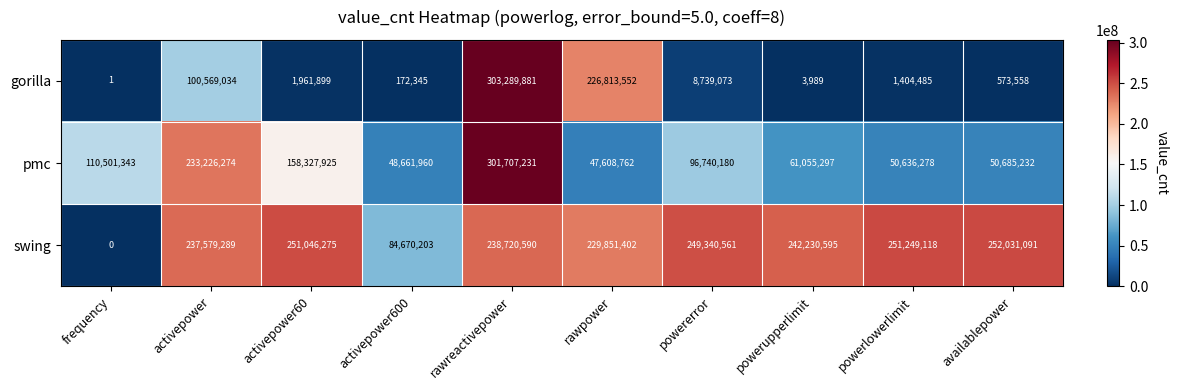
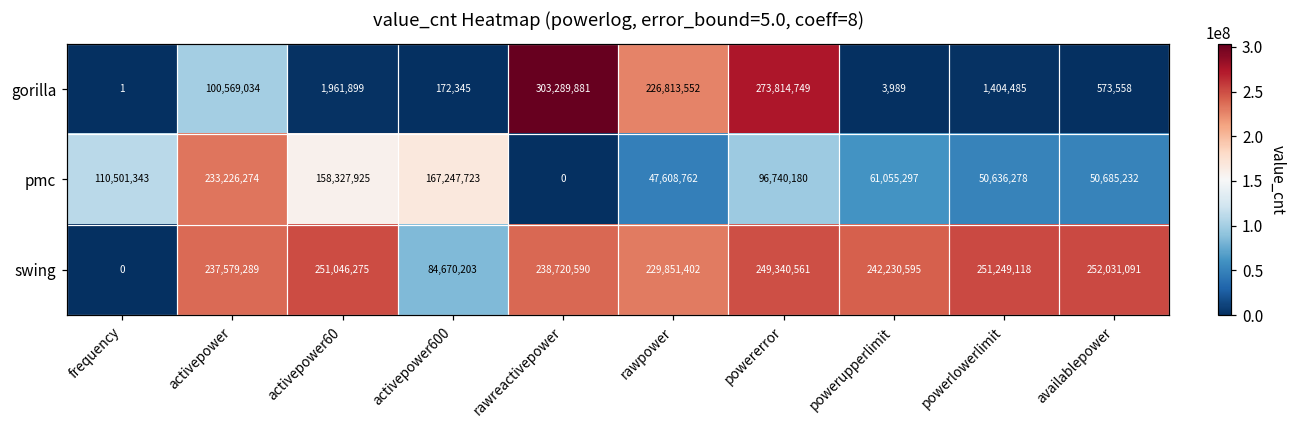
  {
    "gorilla": {
      "frequency": "1",
      "activepower": "100,569,034",
      "activepower60": "1,961,899",
      "activepower600": "172,345",
      "rawreactivepower": "303,289,881",
      "rawpower": "226,813,552",
-     "powererror": "8,739,073",
+     "powererror": "273,814,749",
      "powerupperlimit": "3,989",
      "powerlowerlimit": "1,404,485",
      "availablepower": "573,558"
    },
    "pmc": {
      "frequency": "110,501,343",
      "activepower": "233,226,274",
      "activepower60": "158,327,925",
-     "activepower600": "48,661,960",
-     "rawreactivepower": "301,707,231",
+     "activepower600": "167,247,723",
+     "rawreactivepower": "0",
      "rawpower": "47,608,762",
      "powererror": "96,740,180",
      "powerupperlimit": "61,055,297",
      "powerlowerlimit": "50,636,278",
      "availablepower": "50,685,232"
    },
    "swing": {
      "frequency": "0",
      "activepower": "237,579,289",
      "activepower60": "251,046,275",
      "activepower600": "84,670,203",
      "rawreactivepower": "238,720,590",
      "rawpower": "229,851,402",
      "powererror": "249,340,561",
      "powerupperlimit": "242,230,595",
      "powerlowerlimit": "251,249,118",
      "availablepower": "252,031,091"
    }
  }
